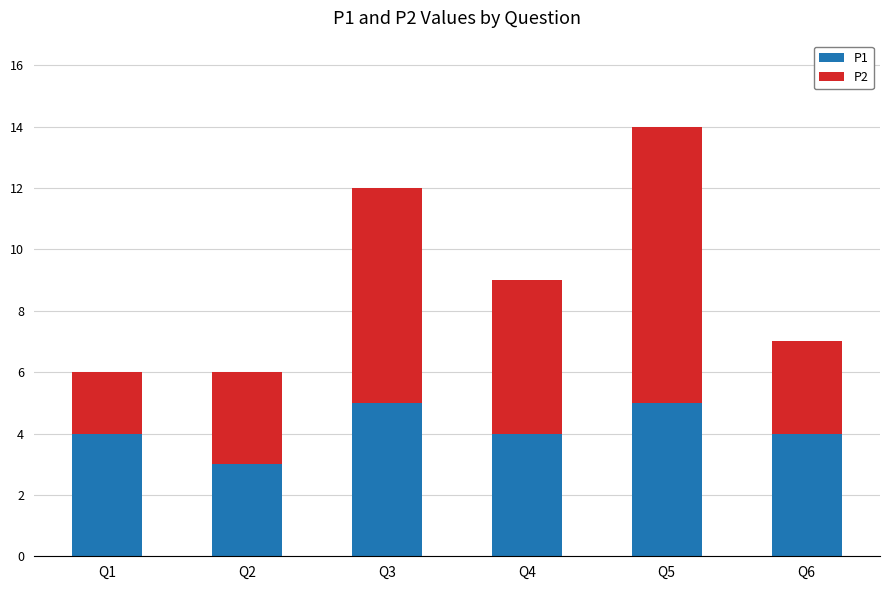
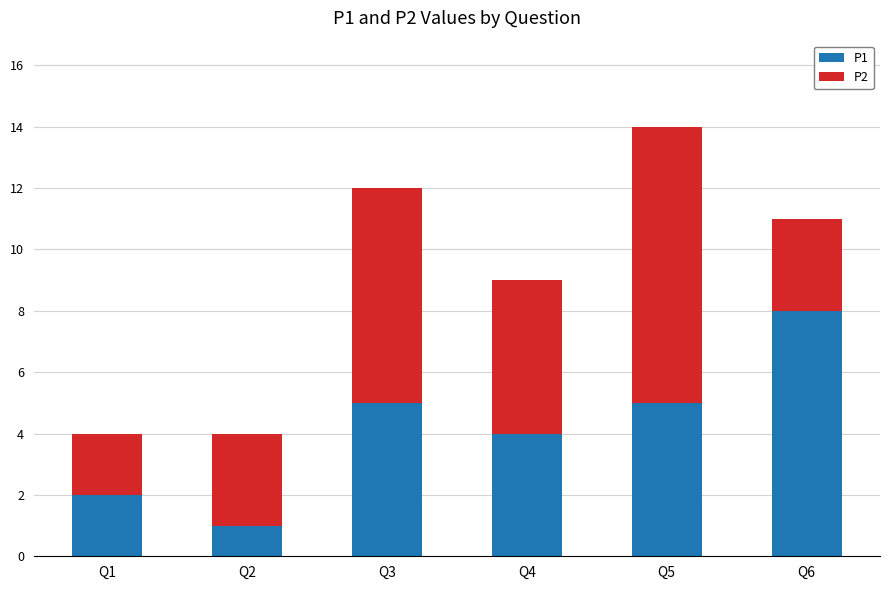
  {
    "P1": {
-     "Q1": 4,
-     "Q2": 3,
+     "Q1": 2,
+     "Q2": 1,
      "Q3": 5,
      "Q4": 4,
      "Q5": 5,
-     "Q6": 4
+     "Q6": 8
    },
    "P2": {
      "Q1": 2,
      "Q2": 3,
      "Q3": 7,
      "Q4": 5,
      "Q5": 9,
      "Q6": 3
    }
  }
